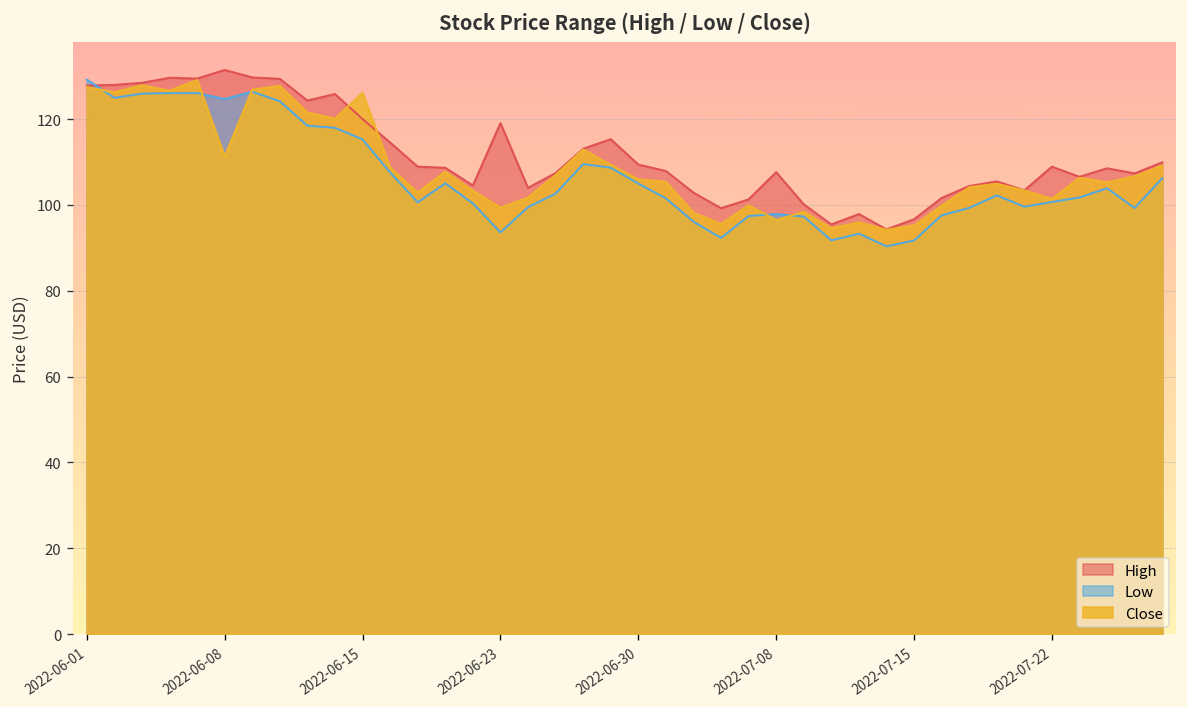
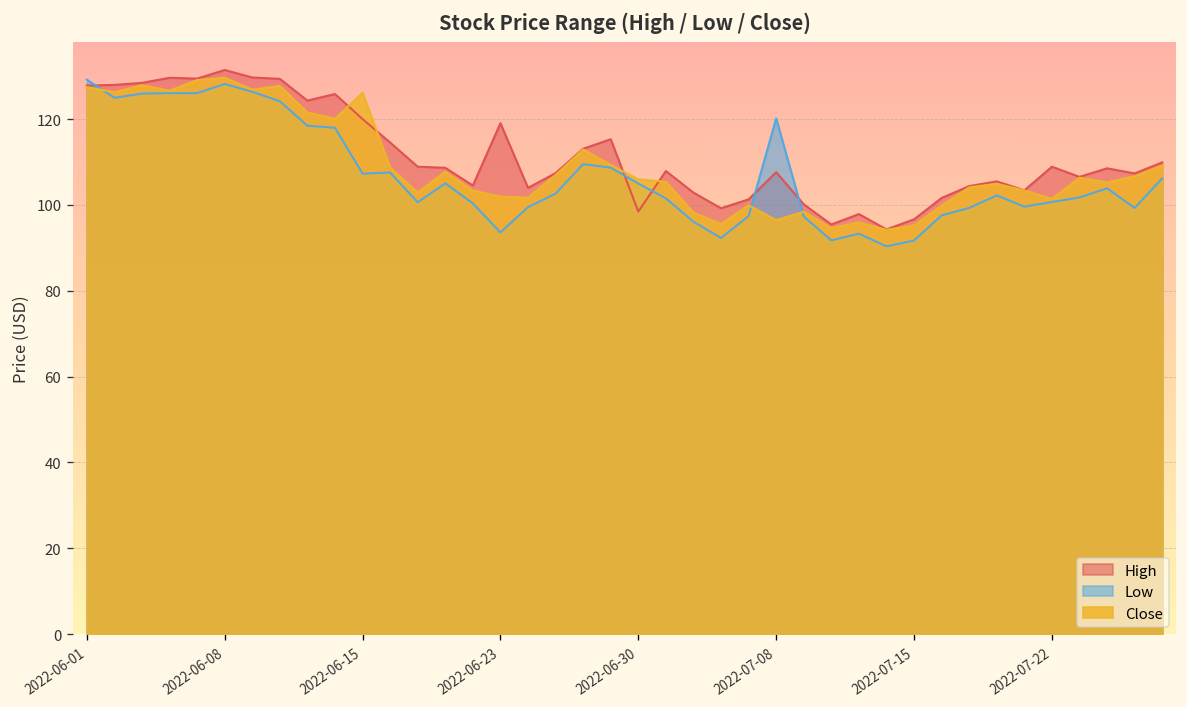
  {
    "High": {
      "2022-06-08": 131,
      "2022-06-15": 120,
      "2022-06-23": 119,
-     "2022-06-30": 109,
+     "2022-06-30": 98,
      "2022-07-08": 108,
      "2022-07-15": 97,
      "2022-07-22": 109
    },
    "Low": {
      "2022-06-01": 129,
-     "2022-06-08": 125,
-     "2022-06-15": 115,
+     "2022-06-08": 128,
+     "2022-06-15": 107,
      "2022-06-23": 94,
      "2022-06-30": 105,
-     "2022-07-08": 98,
+     "2022-07-08": 120,
      "2022-07-15": 92,
      "2022-07-22": 101
    },
    "Close": {
-     "2022-06-08": 111,
+     "2022-06-08": 130,
      "2022-06-15": 126,
-     "2022-06-23": 99,
+     "2022-06-23": 102,
      "2022-06-30": 106,
      "2022-07-08": 96,
      "2022-07-15": 95,
      "2022-07-22": 101
    }
  }
